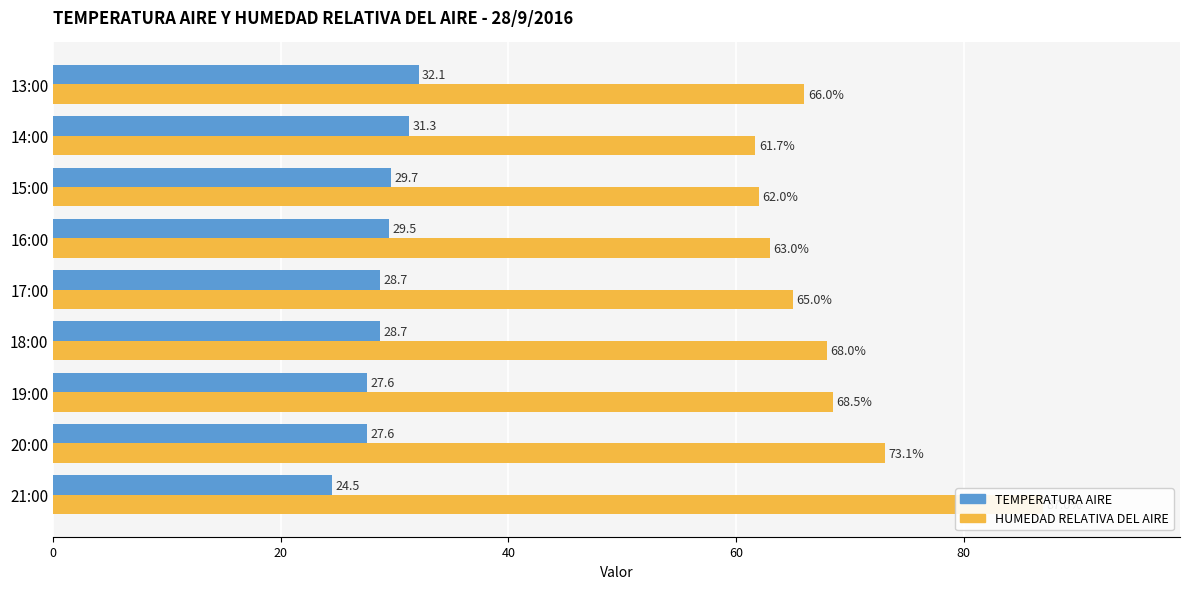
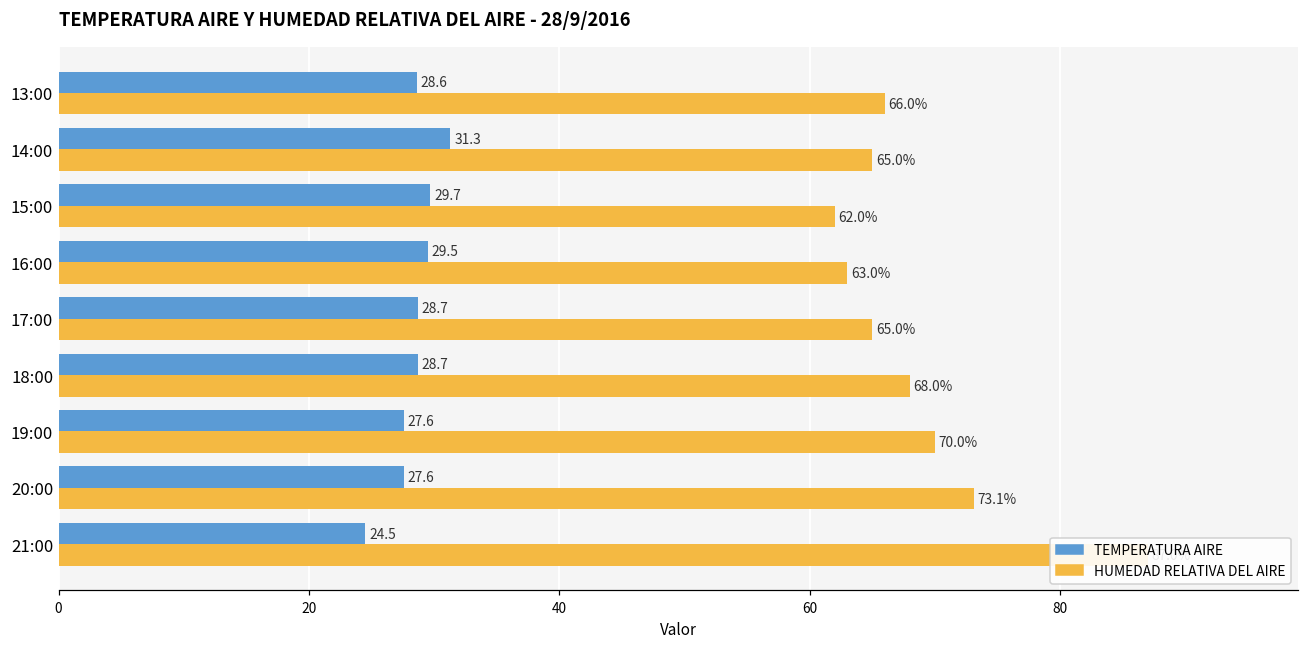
  {
    "TEMPERATURA AIRE": {
-     "13:00": "32.1",
+     "13:00": "28.6",
      "14:00": "31.3",
      "15:00": "29.7",
      "16:00": "29.5",
      "17:00": "28.7",
      "18:00": "28.7",
      "19:00": "27.6",
      "20:00": "27.6",
      "21:00": "24.5"
    },
    "HUMEDAD RELATIVA DEL AIRE": {
      "13:00": "66.0%",
-     "14:00": "61.7%",
+     "14:00": "65.0%",
      "15:00": "62.0%",
      "16:00": "63.0%",
      "17:00": "65.0%",
      "18:00": "68.0%",
-     "19:00": "68.5%",
+     "19:00": "70.0%",
      "20:00": "73.1%"
    }
  }
